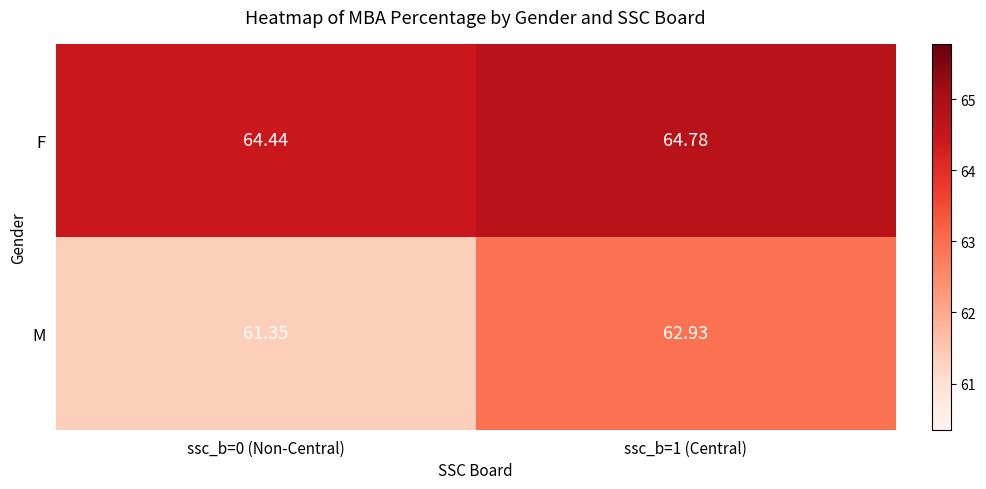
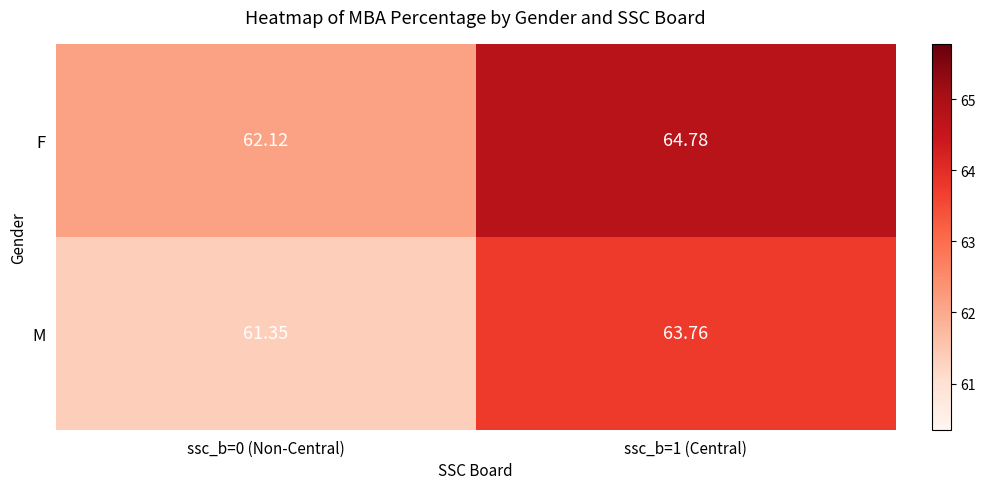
  {
    "F": {
-     "ssc_b=0 (Non-Central)": 64.44,
+     "ssc_b=0 (Non-Central)": 62.12,
      "ssc_b=1 (Central)": 64.78
    },
    "M": {
      "ssc_b=0 (Non-Central)": 61.35,
-     "ssc_b=1 (Central)": 62.93
+     "ssc_b=1 (Central)": 63.76
    }
  }
